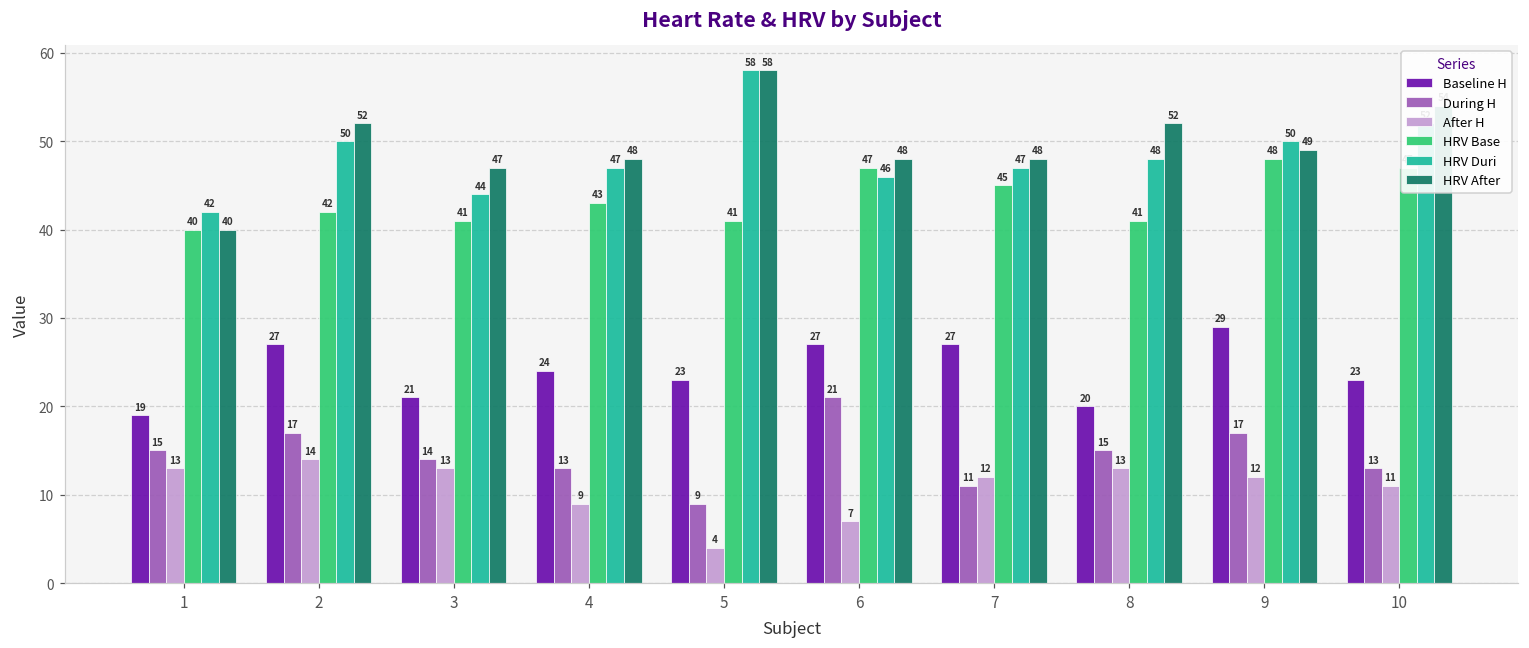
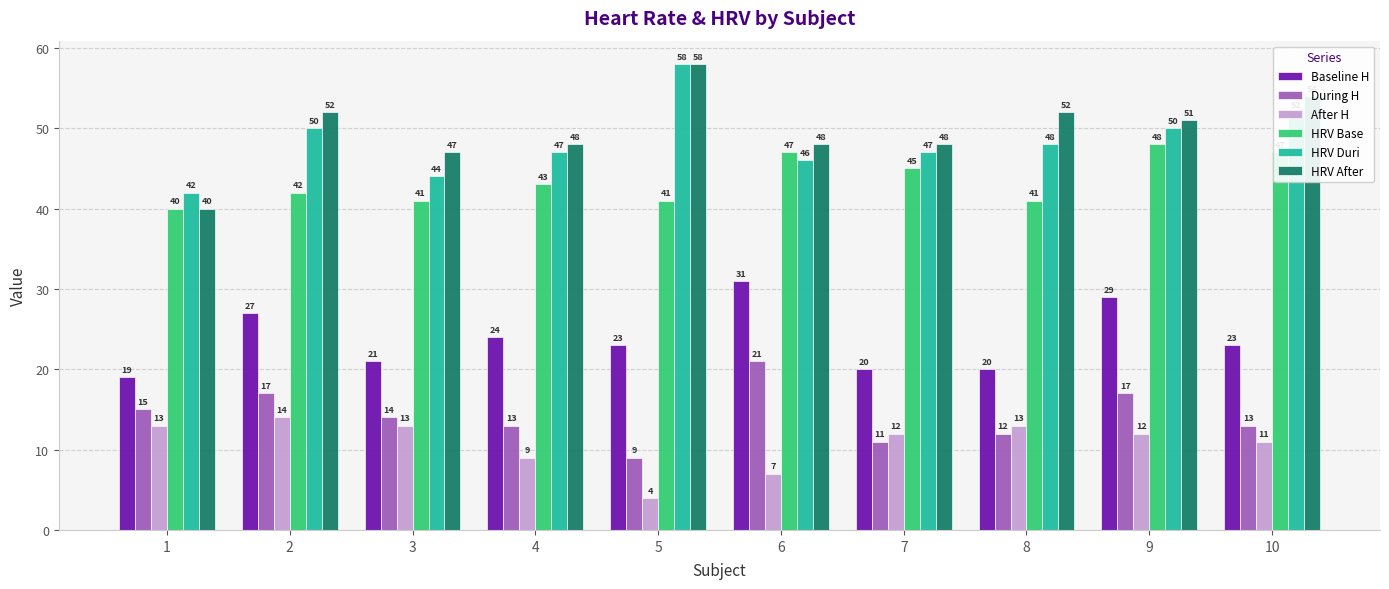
  {
    "Baseline H": {
      "1": 19,
      "2": 27,
      "3": 21,
      "4": 24,
      "5": 23,
-     "6": 27,
-     "7": 27,
+     "6": 31,
+     "7": 20,
      "8": 20,
      "9": 29,
      "10": 23
    },
    "During H": {
      "1": 15,
      "2": 17,
      "3": 14,
      "4": 13,
      "5": 9,
      "6": 21,
      "7": 11,
-     "8": 15,
+     "8": 12,
      "9": 17,
      "10": 13
    },
    "After H": {
      "1": 13,
      "2": 14,
      "3": 13,
      "4": 9,
      "5": 4,
      "6": 7,
      "7": 12,
      "8": 13,
      "9": 12,
      "10": 11
    },
    "HRV After": {
      "1": 40,
      "2": 52,
      "3": 47,
      "4": 48,
      "5": 58,
      "6": 48,
      "7": 48,
      "8": 52,
-     "9": 49
+     "9": 51
    }
  }
